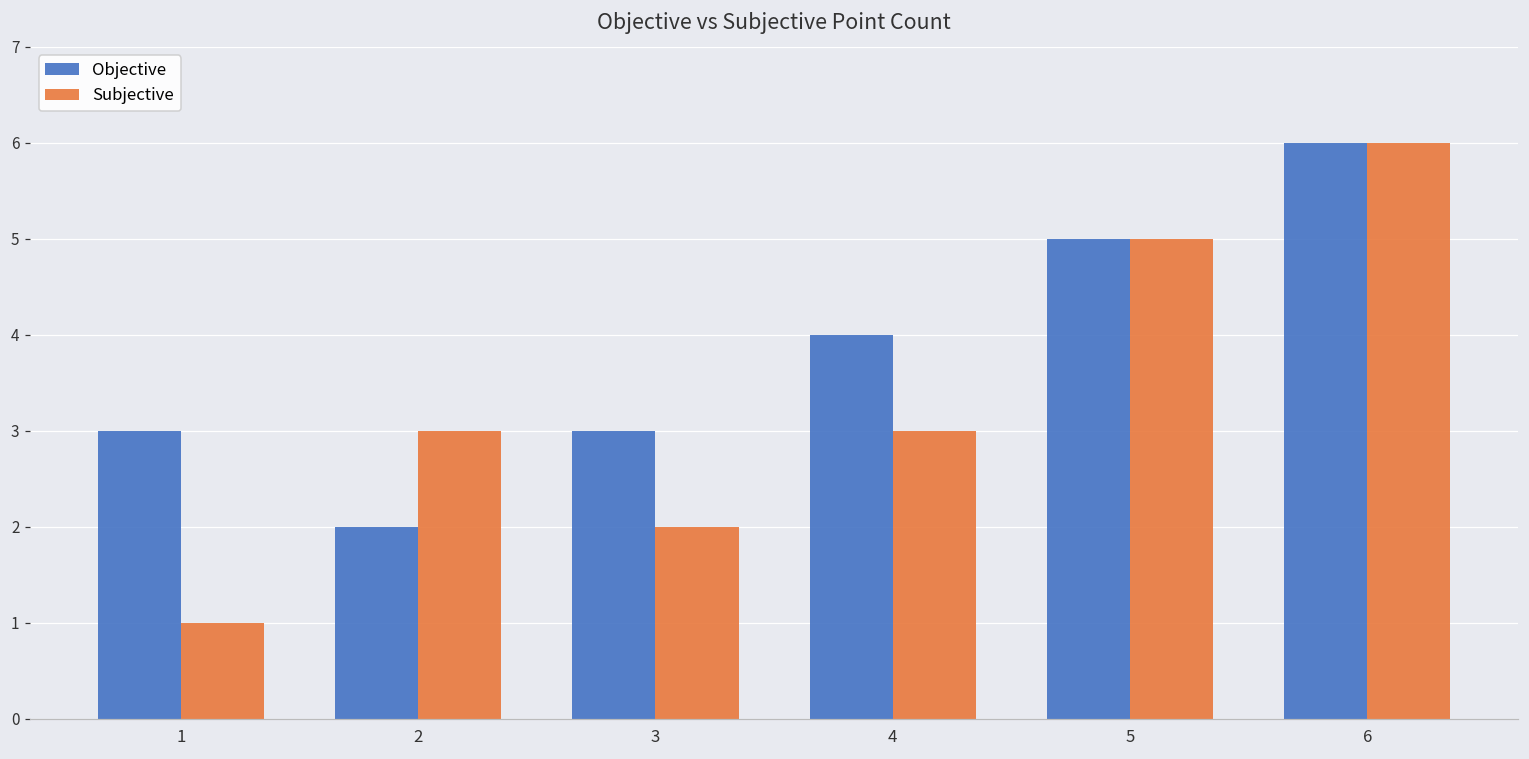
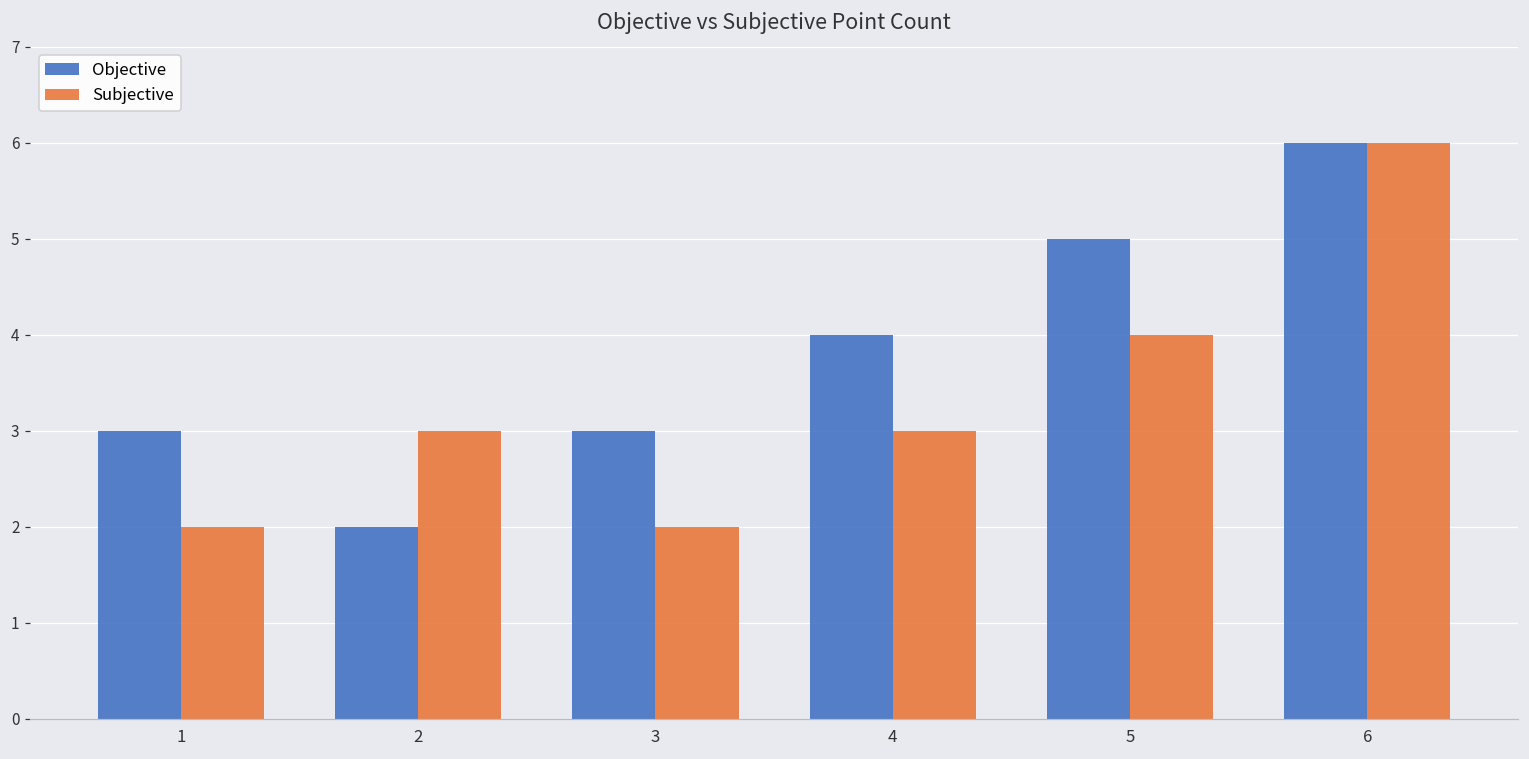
  {
    "Objective": {
      "1": 3,
      "2": 2,
      "3": 3,
      "4": 4,
      "5": 5,
      "6": 6
    },
    "Subjective": {
-     "1": 1,
+     "1": 2,
      "2": 3,
      "3": 2,
      "4": 3,
-     "5": 5,
+     "5": 4,
      "6": 6
    }
  }
